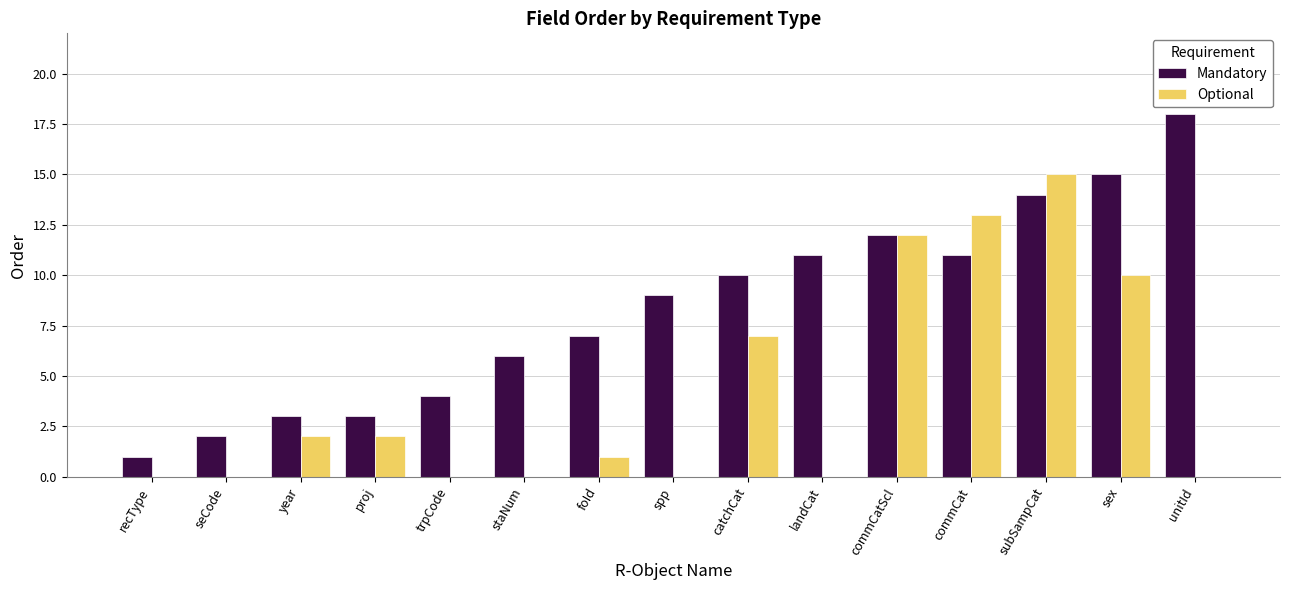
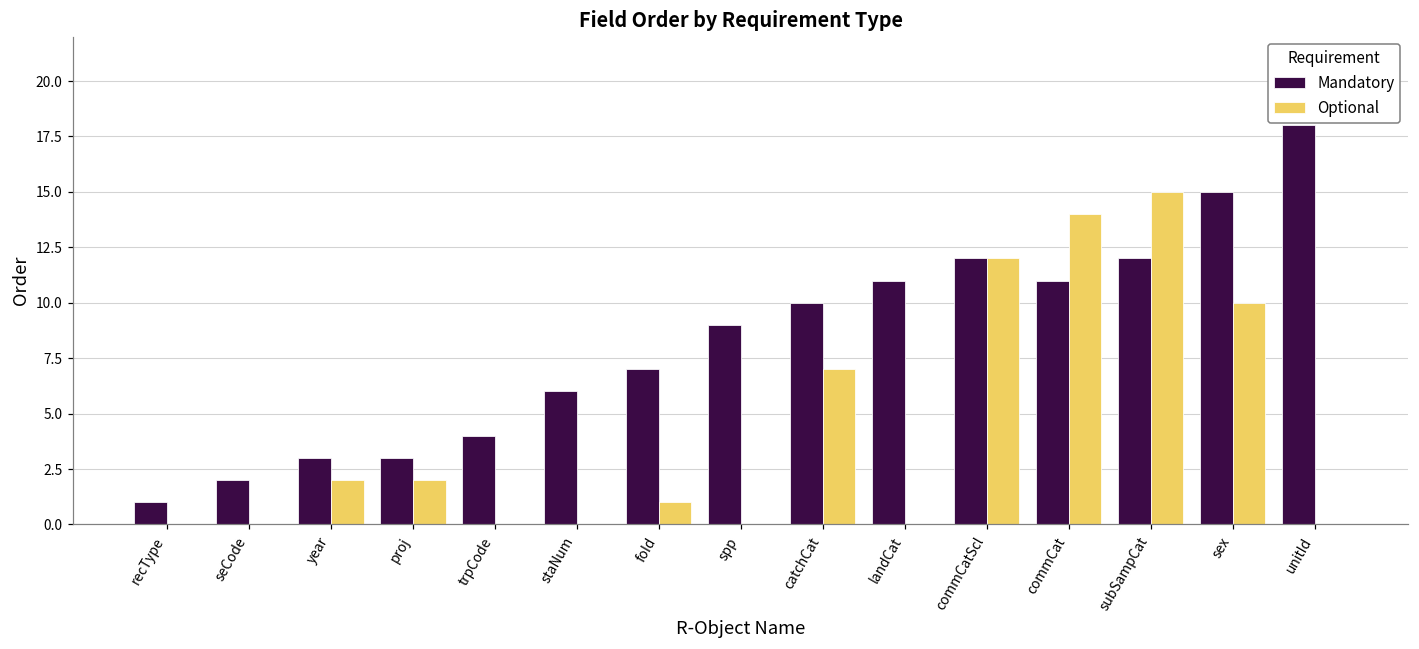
  {
    "Mandatory": {
      "recType": 1,
      "seCode": 2,
      "year": 3,
      "proj": 3,
      "trpCode": 4,
      "staNum": 6,
      "foId": 7,
      "spp": 9,
      "catchCat": 10,
      "landCat": 11,
      "commCatScl": 12,
      "commCat": 11,
-     "subSampCat": 14,
+     "subSampCat": 12,
      "sex": 15,
      "unitId": 18
    },
    "Optional": {
      "recType": 0,
      "seCode": 0,
      "year": 2,
      "proj": 2,
      "trpCode": 0,
      "staNum": 0,
      "foId": 1,
      "spp": 0,
      "catchCat": 7,
      "landCat": 0,
      "commCatScl": 12,
-     "commCat": 13,
+     "commCat": 14,
      "subSampCat": 15,
      "sex": 10,
      "unitId": 0
    }
  }
